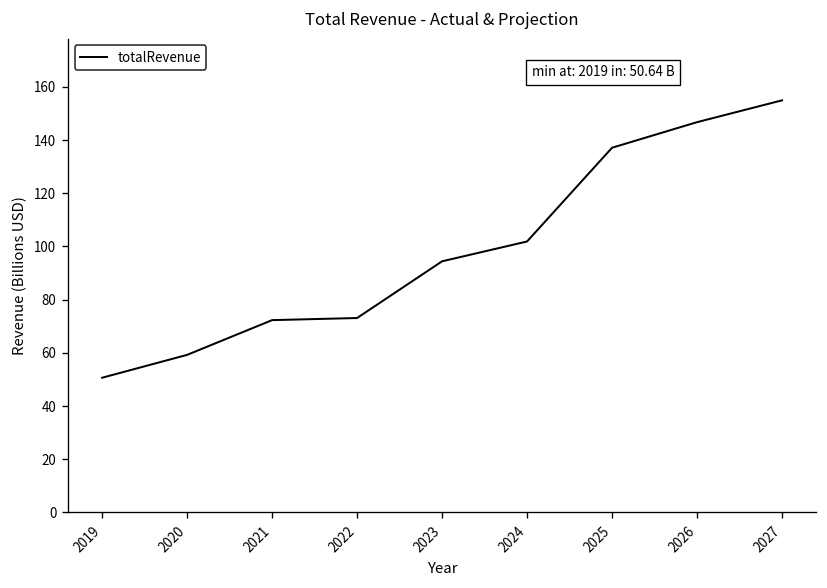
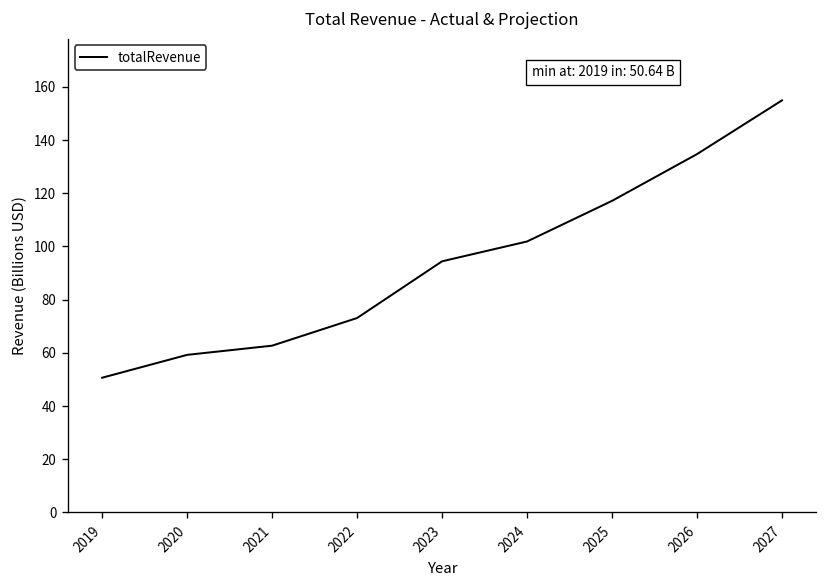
  {
    "2019": 51,
    "2020": 59,
-   "2021": 72,
+   "2021": 63,
    "2022": 73,
    "2023": 94,
    "2024": 102,
-   "2025": 137,
-   "2026": 147,
+   "2025": 117,
+   "2026": 135,
    "2027": 155
  }
